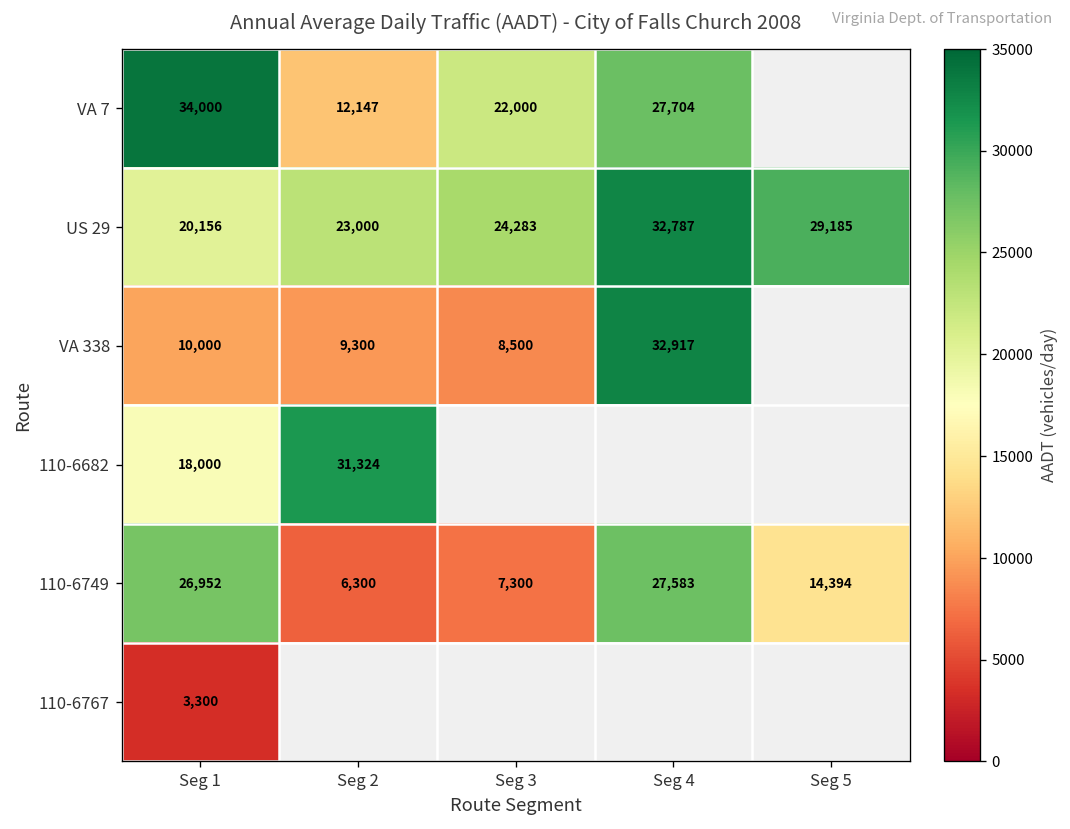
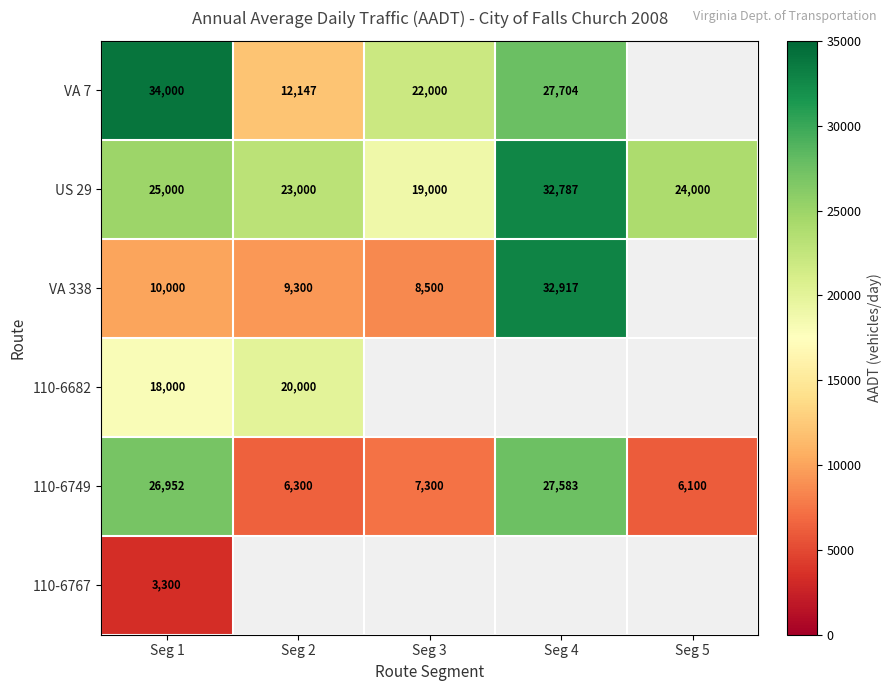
  {
    "VA 7": {
      "Seg 1": "34,000",
      "Seg 2": "12,147",
      "Seg 3": "22,000",
      "Seg 4": "27,704"
    },
    "US 29": {
-     "Seg 1": "20,156",
+     "Seg 1": "25,000",
      "Seg 2": "23,000",
-     "Seg 3": "24,283",
+     "Seg 3": "19,000",
      "Seg 4": "32,787",
-     "Seg 5": "29,185"
+     "Seg 5": "24,000"
    },
    "VA 338": {
      "Seg 1": "10,000",
      "Seg 2": "9,300",
      "Seg 3": "8,500",
      "Seg 4": "32,917"
    },
    "110-6682": {
      "Seg 1": "18,000",
-     "Seg 2": "31,324"
+     "Seg 2": "20,000"
    },
    "110-6749": {
      "Seg 1": "26,952",
      "Seg 2": "6,300",
      "Seg 3": "7,300",
      "Seg 4": "27,583",
-     "Seg 5": "14,394"
+     "Seg 5": "6,100"
    },
    "110-6767": {
      "Seg 1": "3,300"
    }
  }
